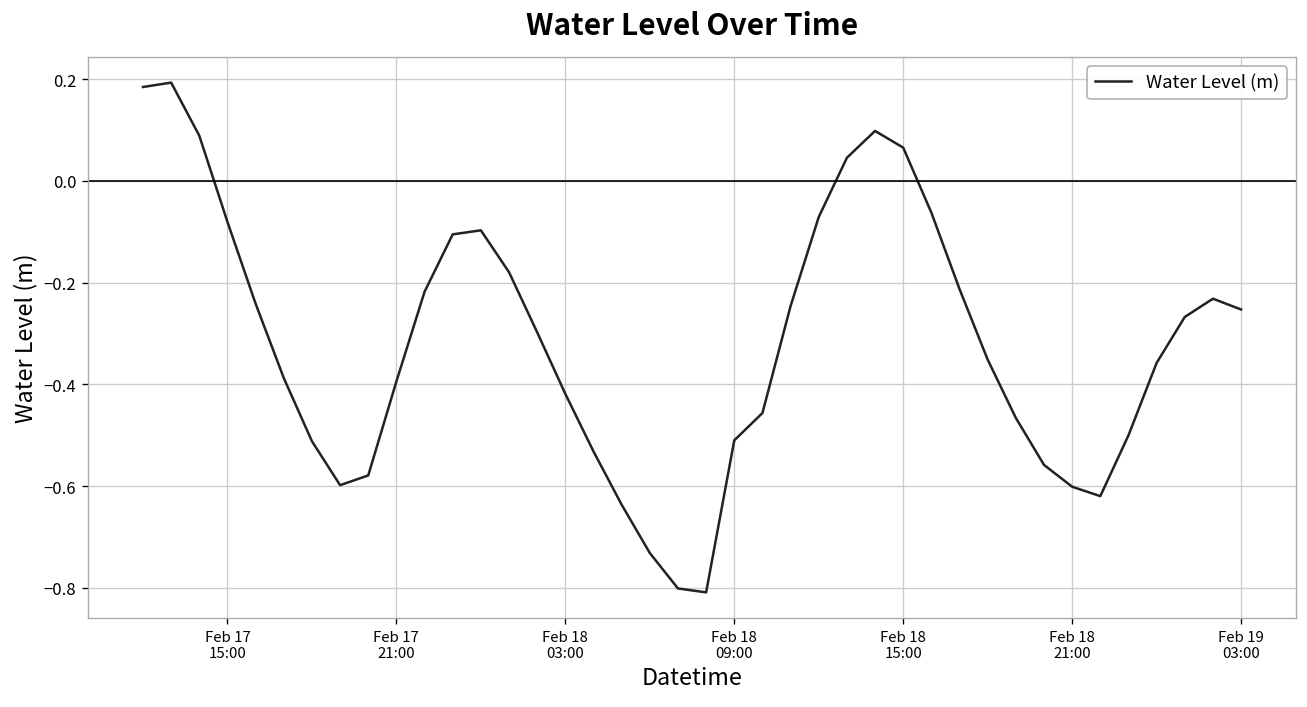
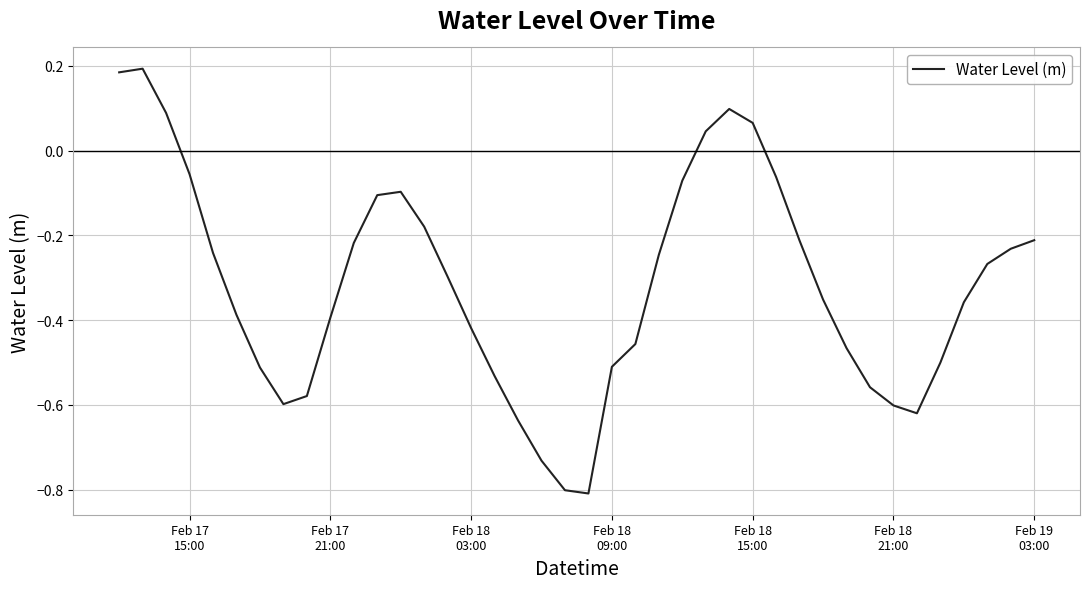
  {
-   "Feb 17 15:00": -0.08,
+   "Feb 17 15:00": -0.06,
    "Feb 17 21:00": -0.39,
    "Feb 18 03:00": -0.42,
    "Feb 18 09:00": -0.51,
    "Feb 18 15:00": 0.07,
    "Feb 18 21:00": -0.60,
-   "Feb 19 03:00": -0.25
+   "Feb 19 03:00": -0.21
  }
